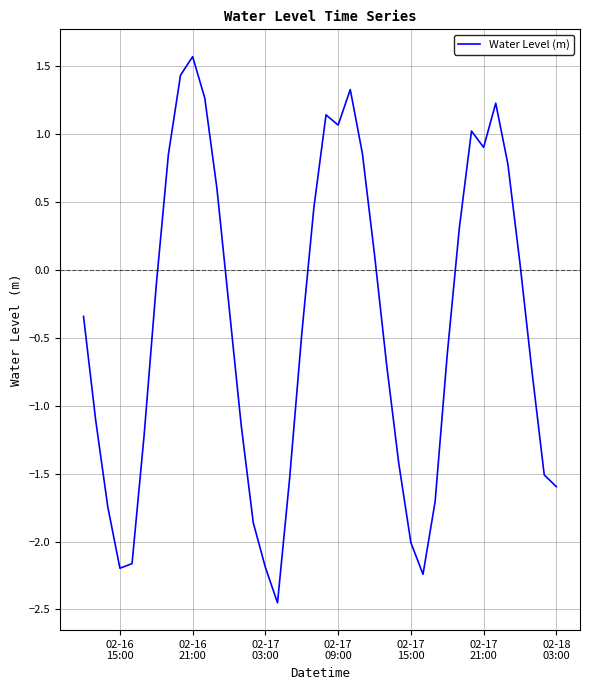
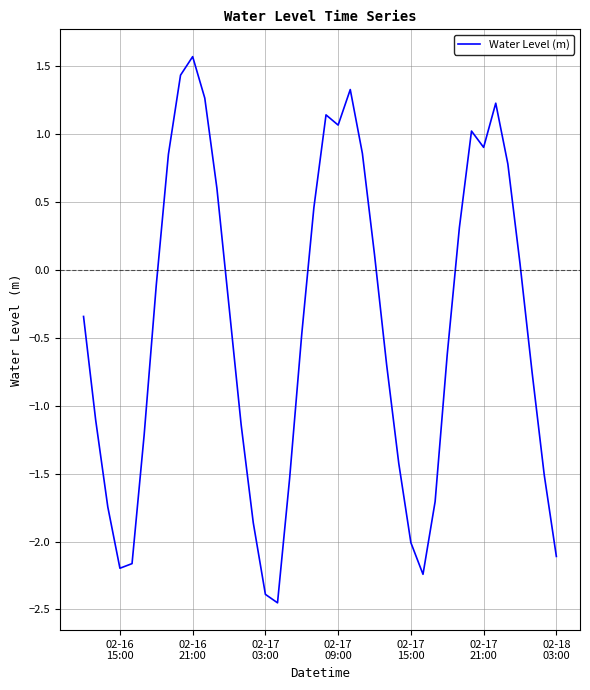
  {
    "02-16 15:00": -2.20,
    "02-16 21:00": 1.57,
-   "02-17 03:00": -2.19,
+   "02-17 03:00": -2.39,
    "02-17 09:00": 1.07,
    "02-17 15:00": -2.01,
    "02-17 21:00": 0.90,
-   "02-18 03:00": -1.60
+   "02-18 03:00": -2.11
  }
